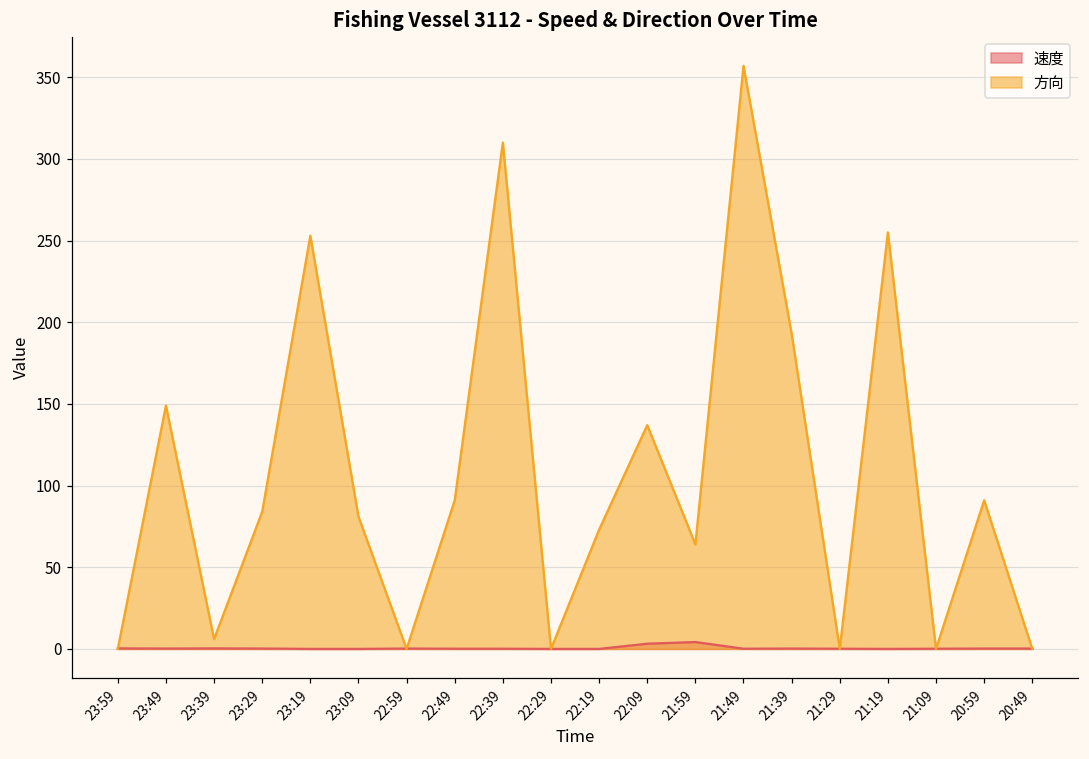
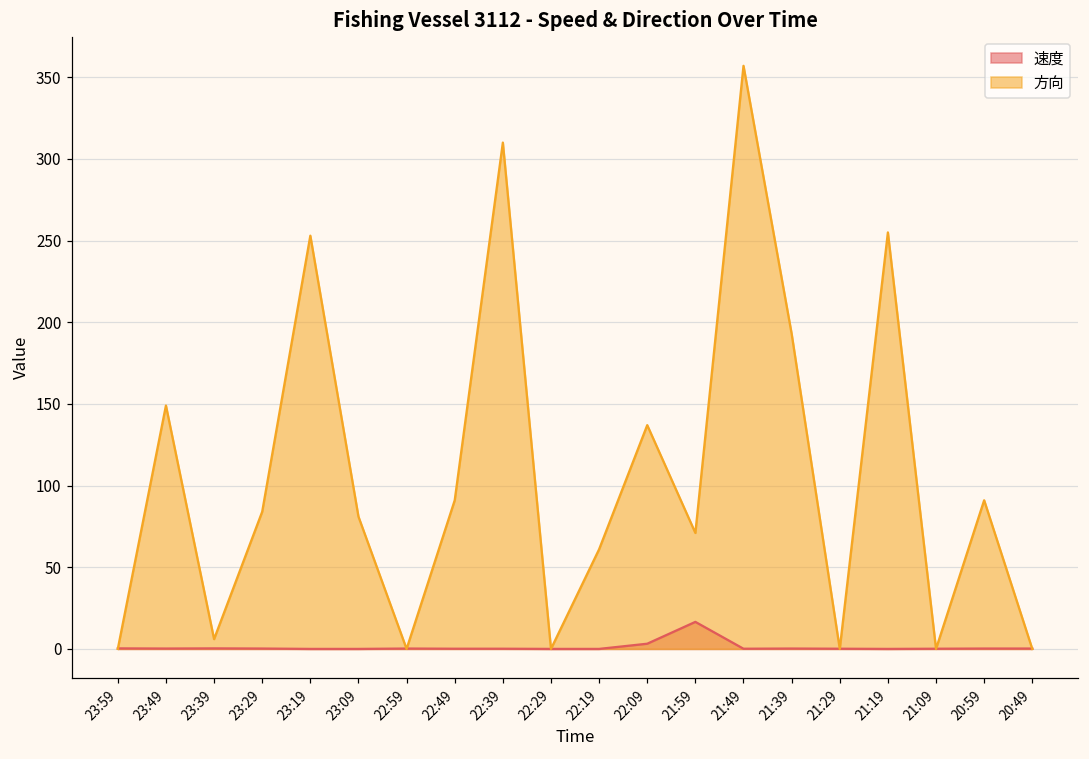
  {
    "速度": {
      "23:49": 0,
      "23:39": 0,
      "23:29": 0,
      "23:19": 0,
      "23:09": 0,
      "22:49": 0,
      "22:39": 0,
      "22:19": 0,
      "22:09": 3,
-     "21:59": 4,
+     "21:59": 17,
      "21:49": 0,
      "21:39": 0,
      "21:19": 0,
      "20:59": 0
    },
    "方向": {
      "23:49": 149,
      "23:39": 6,
      "23:29": 84,
      "23:19": 253,
      "23:09": 81,
      "22:49": 91,
      "22:39": 310,
-     "22:19": 73,
+     "22:19": 61,
      "22:09": 137,
-     "21:59": 64,
+     "21:59": 71,
      "21:49": 357,
      "21:39": 193,
      "21:19": 255,
      "20:59": 91
    }
  }
